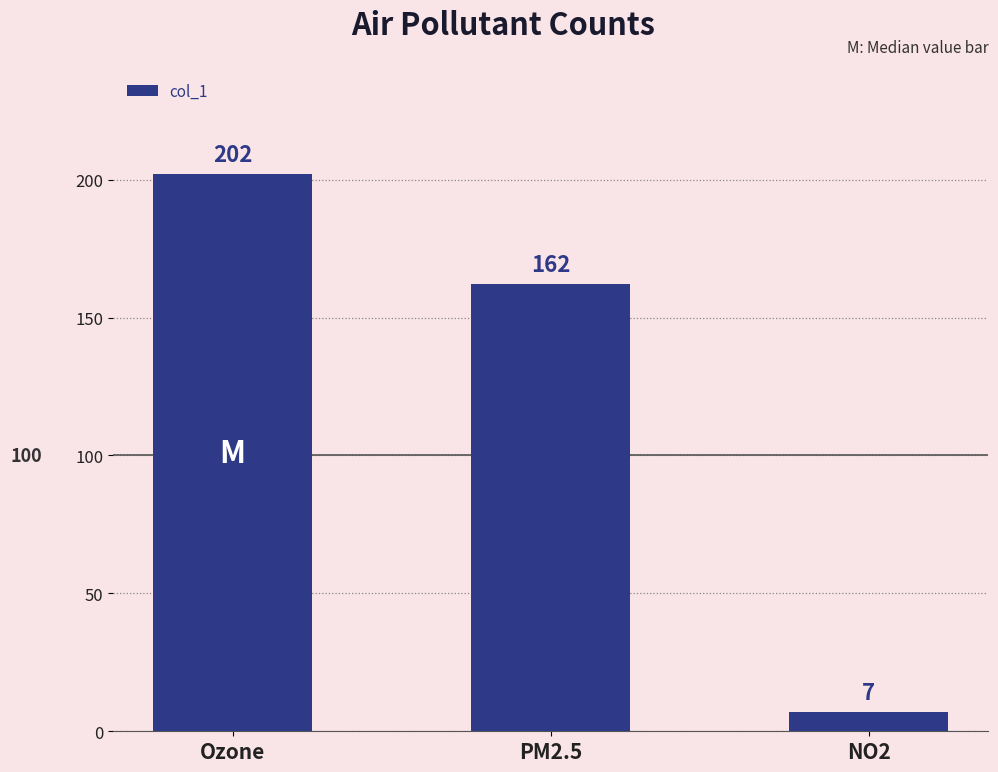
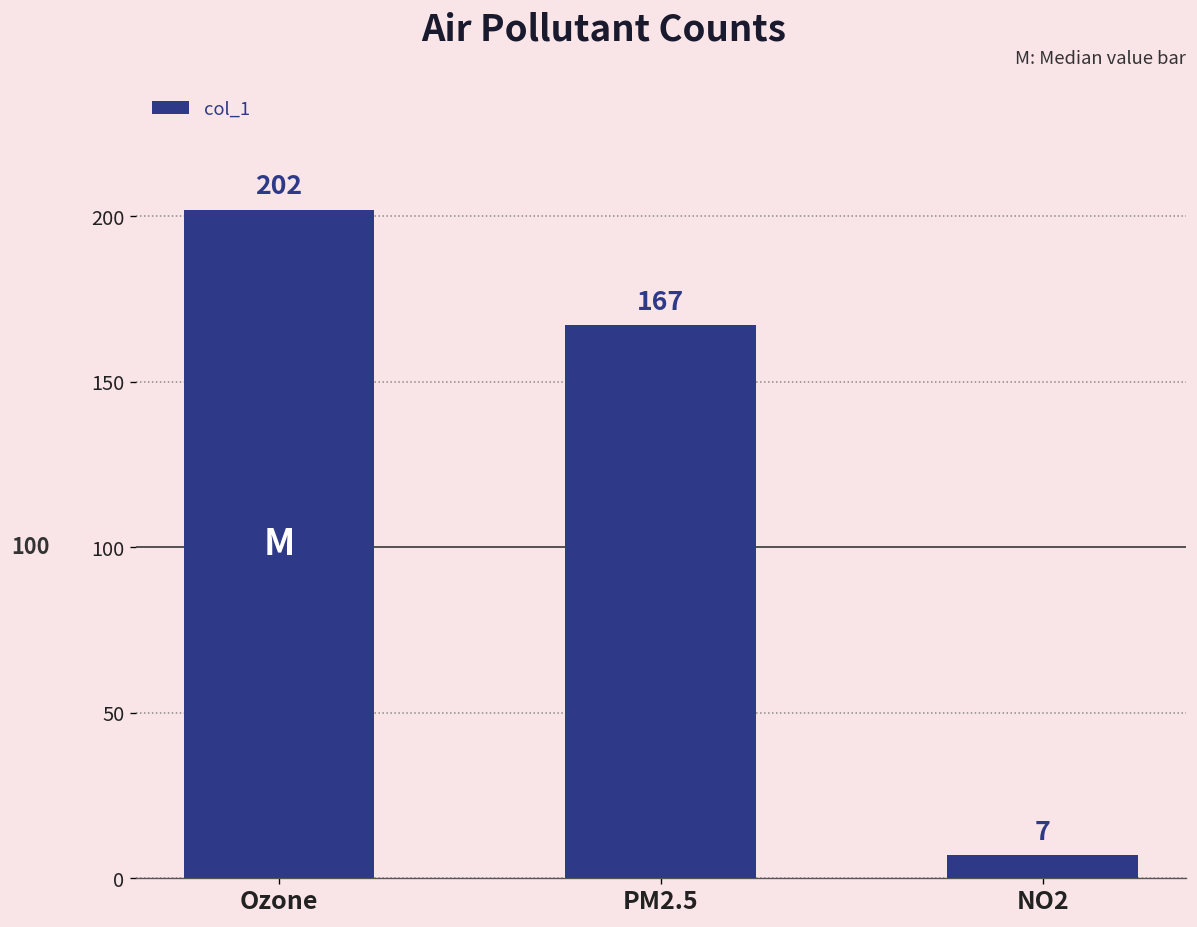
  {
    "Ozone": 202,
-   "PM2.5": 162,
+   "PM2.5": 167,
    "NO2": 7
  }
